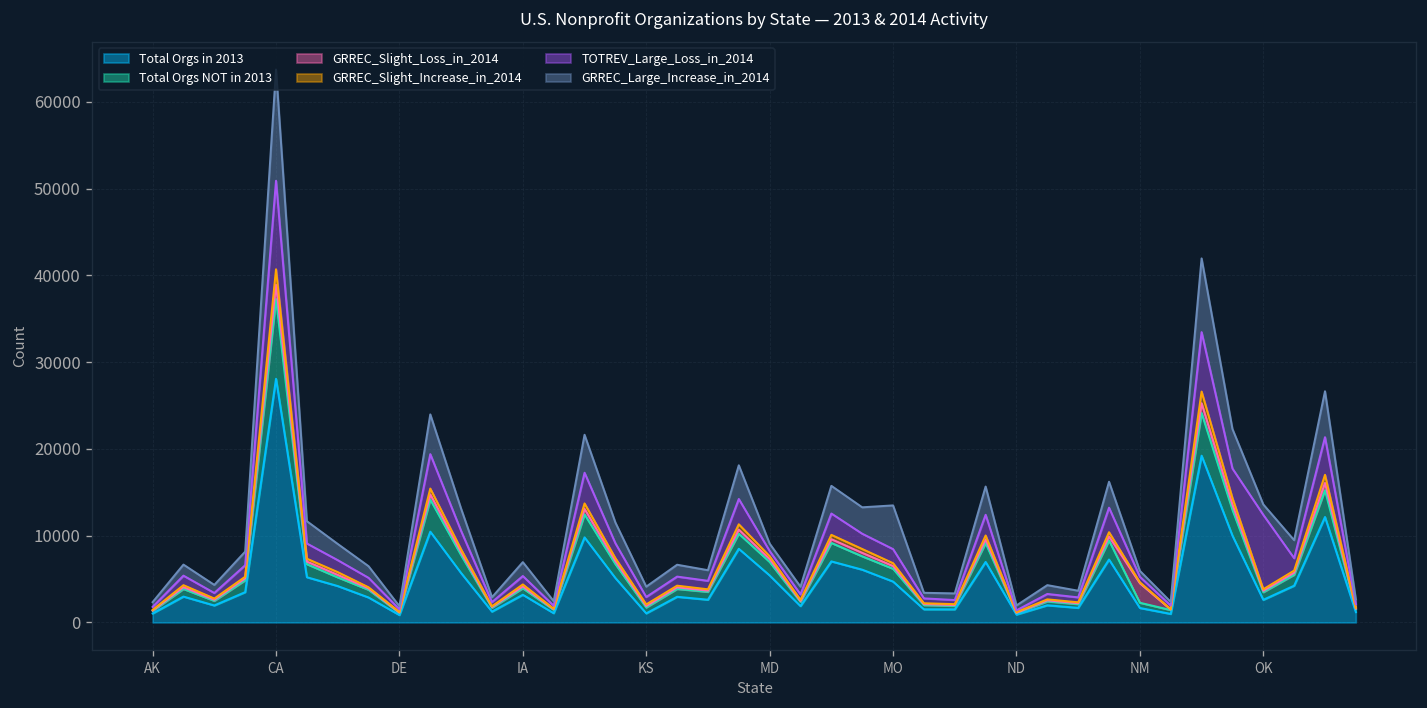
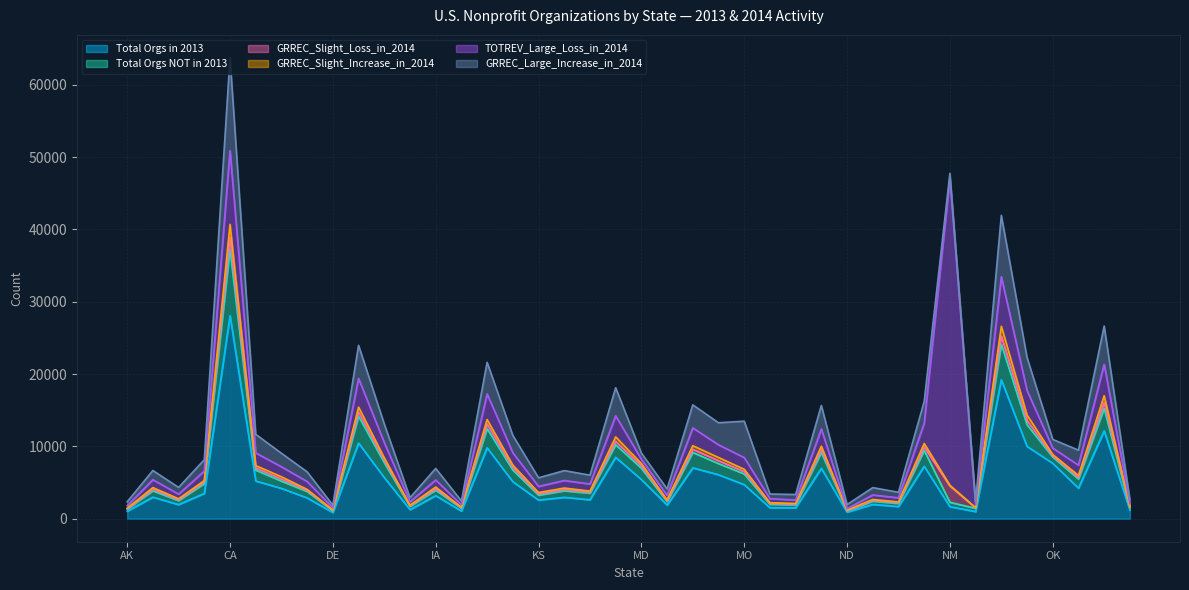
  {
    "Total Orgs in 2013": {
      "CA": 28000,
      "IA": 3000,
-     "KS": 1000,
+     "KS": 3000,
      "MD": 5000,
      "MO": 5000,
      "NM": 2000,
-     "OK": 3000
+     "OK": 8000
    },
    "Total Orgs NOT in 2013": {
      "CA": 9000,
      "NM": 1000
    },
    "GRREC_Slight_Loss_in_2014": {
      "CA": 2000
    },
    "GRREC_Slight_Increase_in_2014": {
      "CA": 2000
    },
    "TOTREV_Large_Loss_in_2014": {
      "CA": 10000,
      "IA": 1000,
      "KS": 1000,
      "MD": 1000,
      "MO": 2000,
-     "NM": 1000,
-     "OK": 9000
+     "NM": 42000,
+     "OK": 1000
    },
    "GRREC_Large_Increase_in_2014": {
      "AK": 1000,
      "DE": 0,
      "IA": 2000,
      "KS": 1000,
      "MD": 1000,
      "MO": 5000,
      "ND": 1000,
      "NM": 1000,
      "OK": 1000
    }
  }
